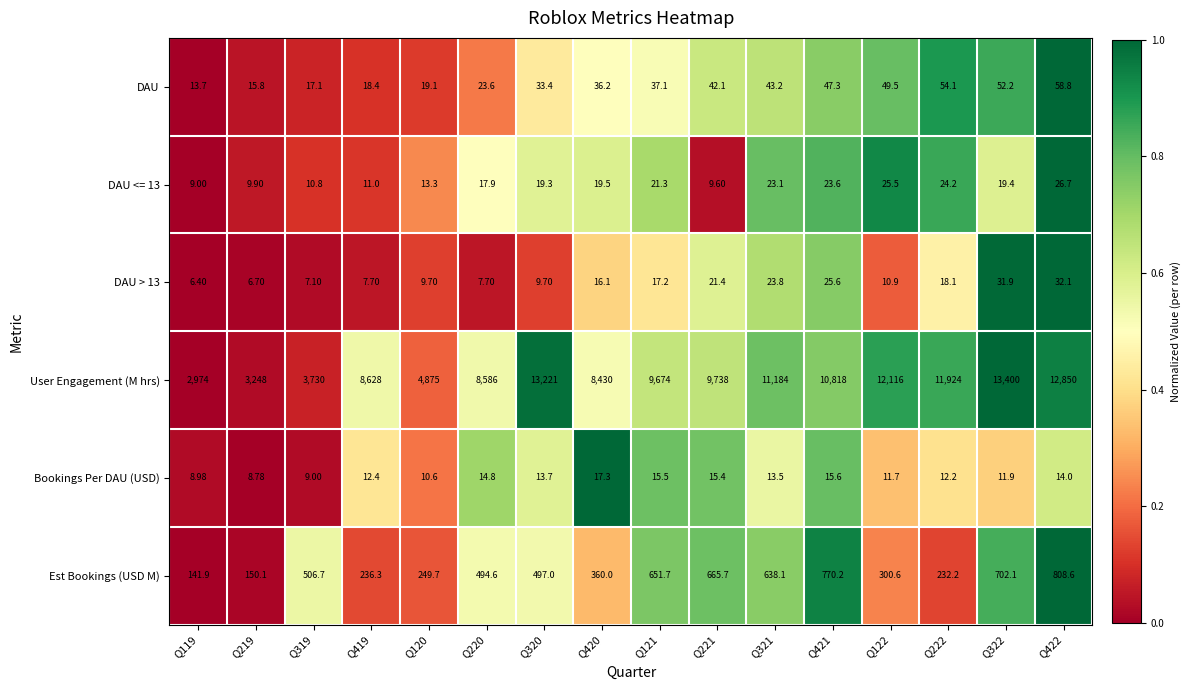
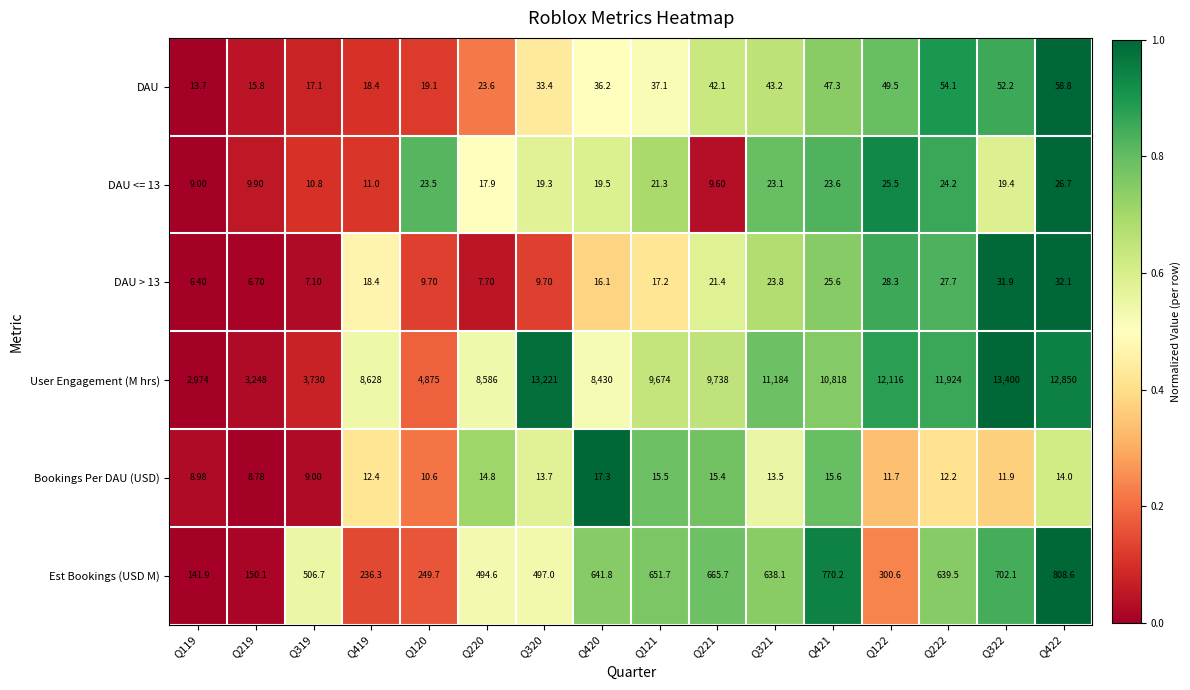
  {
    "DAU": {
      "Q119": "13.7",
      "Q219": "15.8",
      "Q319": "17.1",
      "Q419": "18.4",
      "Q120": "19.1",
      "Q220": "23.6",
      "Q320": "33.4",
      "Q420": "36.2",
      "Q121": "37.1",
      "Q221": "42.1",
      "Q321": "43.2",
      "Q421": "47.3",
      "Q122": "49.5",
      "Q222": "54.1",
      "Q322": "52.2",
      "Q422": "58.8"
    },
    "DAU <= 13": {
      "Q119": "9.00",
      "Q219": "9.90",
      "Q319": "10.8",
      "Q419": "11.0",
-     "Q120": "13.3",
+     "Q120": "23.5",
      "Q220": "17.9",
      "Q320": "19.3",
      "Q420": "19.5",
      "Q121": "21.3",
      "Q221": "9.60",
      "Q321": "23.1",
      "Q421": "23.6",
      "Q122": "25.5",
      "Q222": "24.2",
      "Q322": "19.4",
      "Q422": "26.7"
    },
    "DAU > 13": {
      "Q119": "6.40",
      "Q219": "6.70",
      "Q319": "7.10",
-     "Q419": "7.70",
+     "Q419": "18.4",
      "Q120": "9.70",
      "Q220": "7.70",
      "Q320": "9.70",
      "Q420": "16.1",
      "Q121": "17.2",
      "Q221": "21.4",
      "Q321": "23.8",
      "Q421": "25.6",
-     "Q122": "10.9",
-     "Q222": "18.1",
+     "Q122": "28.3",
+     "Q222": "27.7",
      "Q322": "31.9",
      "Q422": "32.1"
    },
    "User Engagement (M hrs)": {
      "Q119": "2,974",
      "Q219": "3,248",
      "Q319": "3,730",
      "Q419": "8,628",
      "Q120": "4,875",
      "Q220": "8,586",
      "Q320": "13,221",
      "Q420": "8,430",
      "Q121": "9,674",
      "Q221": "9,738",
      "Q321": "11,184",
      "Q421": "10,818",
      "Q122": "12,116",
      "Q222": "11,924",
      "Q322": "13,400",
      "Q422": "12,850"
    },
    "Bookings Per DAU (USD)": {
      "Q119": "8.98",
      "Q219": "8.78",
      "Q319": "9.00",
      "Q419": "12.4",
      "Q120": "10.6",
      "Q220": "14.8",
      "Q320": "13.7",
      "Q420": "17.3",
      "Q121": "15.5",
      "Q221": "15.4",
      "Q321": "13.5",
      "Q421": "15.6",
      "Q122": "11.7",
      "Q222": "12.2",
      "Q322": "11.9",
      "Q422": "14.0"
    },
    "Est Bookings (USD M)": {
      "Q119": "141.9",
      "Q219": "150.1",
      "Q319": "506.7",
      "Q419": "236.3",
      "Q120": "249.7",
      "Q220": "494.6",
      "Q320": "497.0",
-     "Q420": "360.0",
+     "Q420": "641.8",
      "Q121": "651.7",
      "Q221": "665.7",
      "Q321": "638.1",
      "Q421": "770.2",
      "Q122": "300.6",
-     "Q222": "232.2",
+     "Q222": "639.5",
      "Q322": "702.1",
      "Q422": "808.6"
    }
  }
